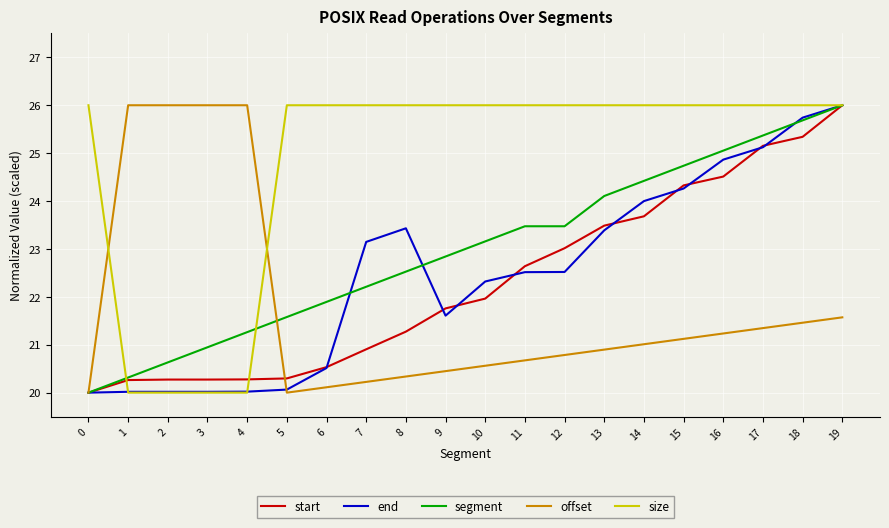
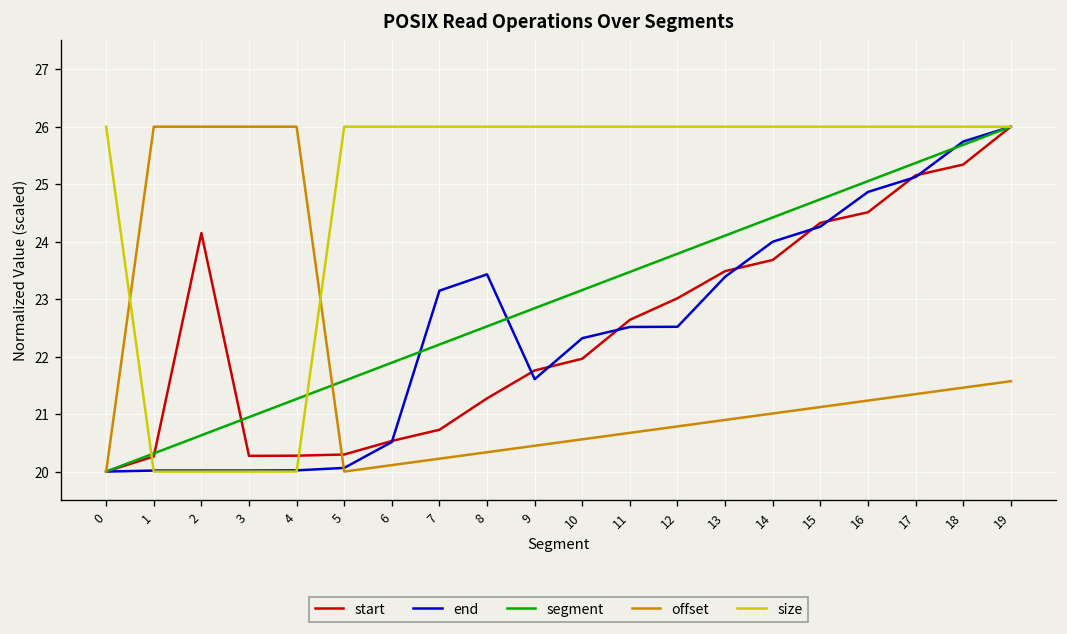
  {
    "start": {
      "1": 20.3,
-     "2": 20.3,
+     "2": 24.1,
      "3": 20.3,
      "4": 20.3,
      "5": 20.3,
-     "7": 20.9,
+     "7": 20.7,
      "8": 21.3,
      "9": 21.8,
      "10": 22.0,
      "11": 22.6,
      "12": 23.0,
      "13": 23.5,
      "14": 23.7,
      "15": 24.3,
      "16": 24.5,
      "18": 25.3
    },
    "end": {
      "5": 20.1,
      "7": 23.1,
      "8": 23.4,
      "9": 21.6,
      "10": 22.3,
      "11": 22.5,
      "12": 22.5,
      "13": 23.4,
      "14": 24.0,
      "15": 24.3,
      "16": 24.9,
      "18": 25.7
    },
    "segment": {
      "1": 20.3,
      "2": 20.6,
      "3": 20.9,
      "4": 21.3,
      "5": 21.6,
      "6": 21.9,
      "7": 22.2,
      "8": 22.5,
      "9": 22.8,
      "10": 23.2,
      "11": 23.5,
-     "12": 23.5,
+     "12": 23.8,
      "13": 24.1,
      "14": 24.4,
      "15": 24.7,
      "16": 25.1,
      "17": 25.4,
      "18": 25.7
    },
    "offset": {
      "1": 26.0,
      "2": 26.0,
      "3": 26.0,
      "4": 26.0,
      "5": 20.0,
      "6": 20.1,
      "7": 20.2,
      "8": 20.3,
      "9": 20.4,
      "10": 20.6,
      "11": 20.7,
      "12": 20.8,
      "13": 20.9,
      "14": 21.0,
      "15": 21.1,
      "16": 21.2,
      "17": 21.3,
      "18": 21.5,
      "19": 21.6
    },
    "size": {
      "0": 26.0,
      "5": 26.0,
      "6": 26.0,
      "7": 26.0,
      "8": 26.0,
      "9": 26.0,
      "10": 26.0,
      "11": 26.0,
      "12": 26.0,
      "13": 26.0,
      "14": 26.0,
      "15": 26.0,
      "16": 26.0,
      "17": 26.0,
      "18": 26.0
    }
  }
